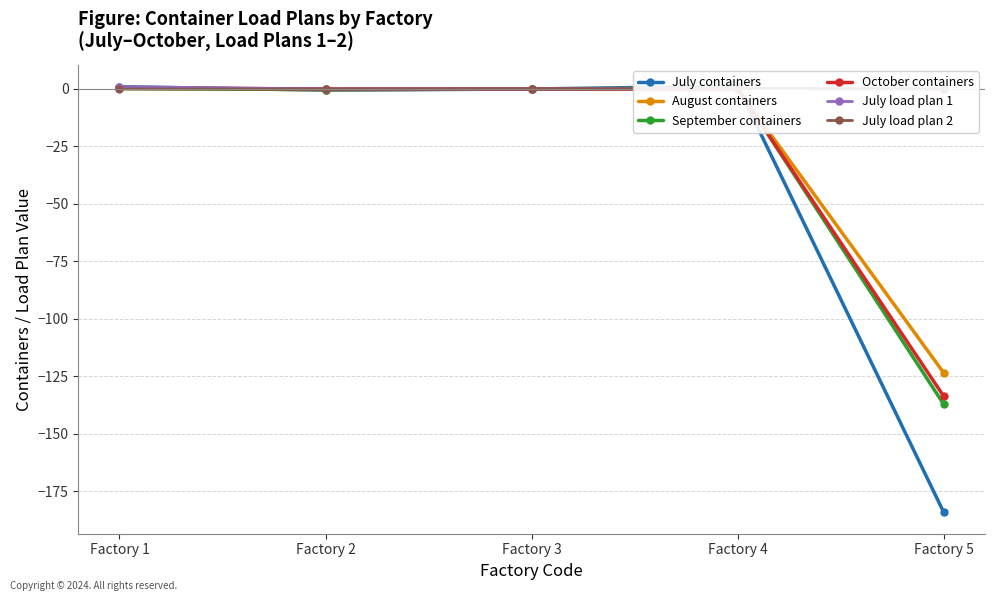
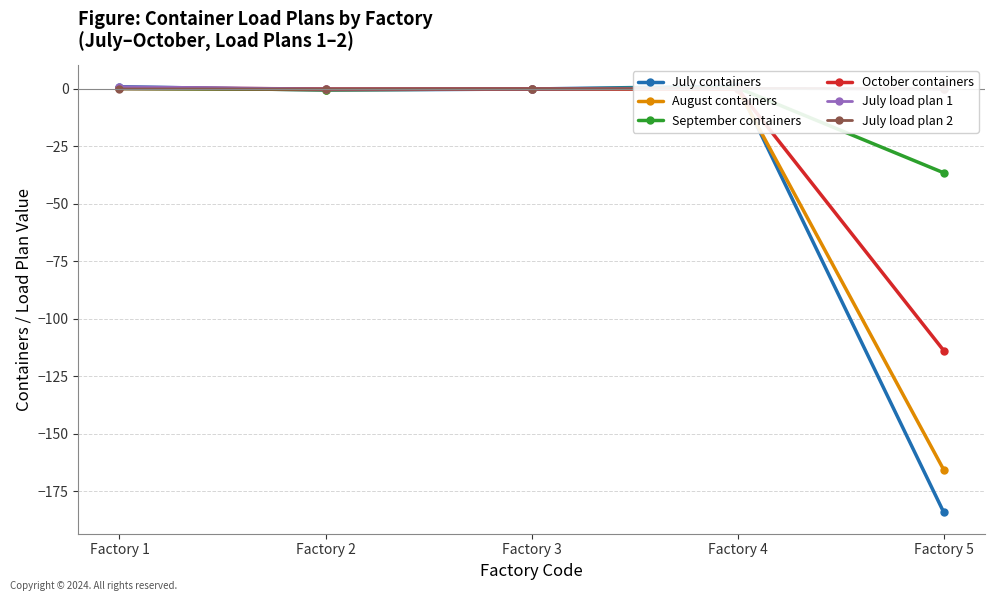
  {
    "July containers": {
      "Factory 5": -184
    },
    "August containers": {
-     "Factory 5": -124
+     "Factory 5": -166
    },
    "September containers": {
-     "Factory 5": -137
+     "Factory 5": -36
    },
    "October containers": {
-     "Factory 5": -134
+     "Factory 5": -114
    }
  }
